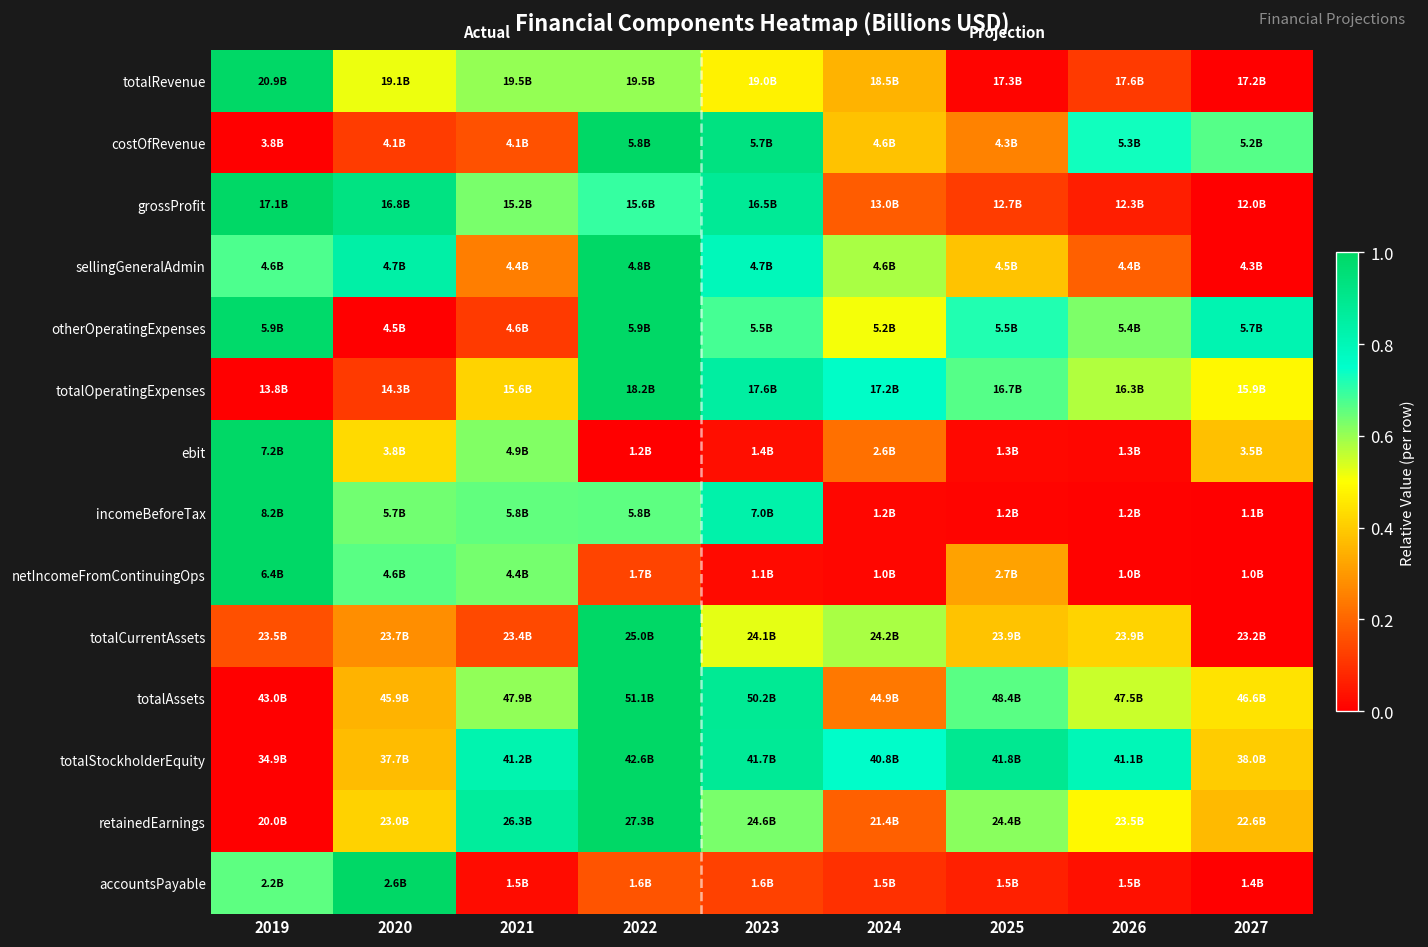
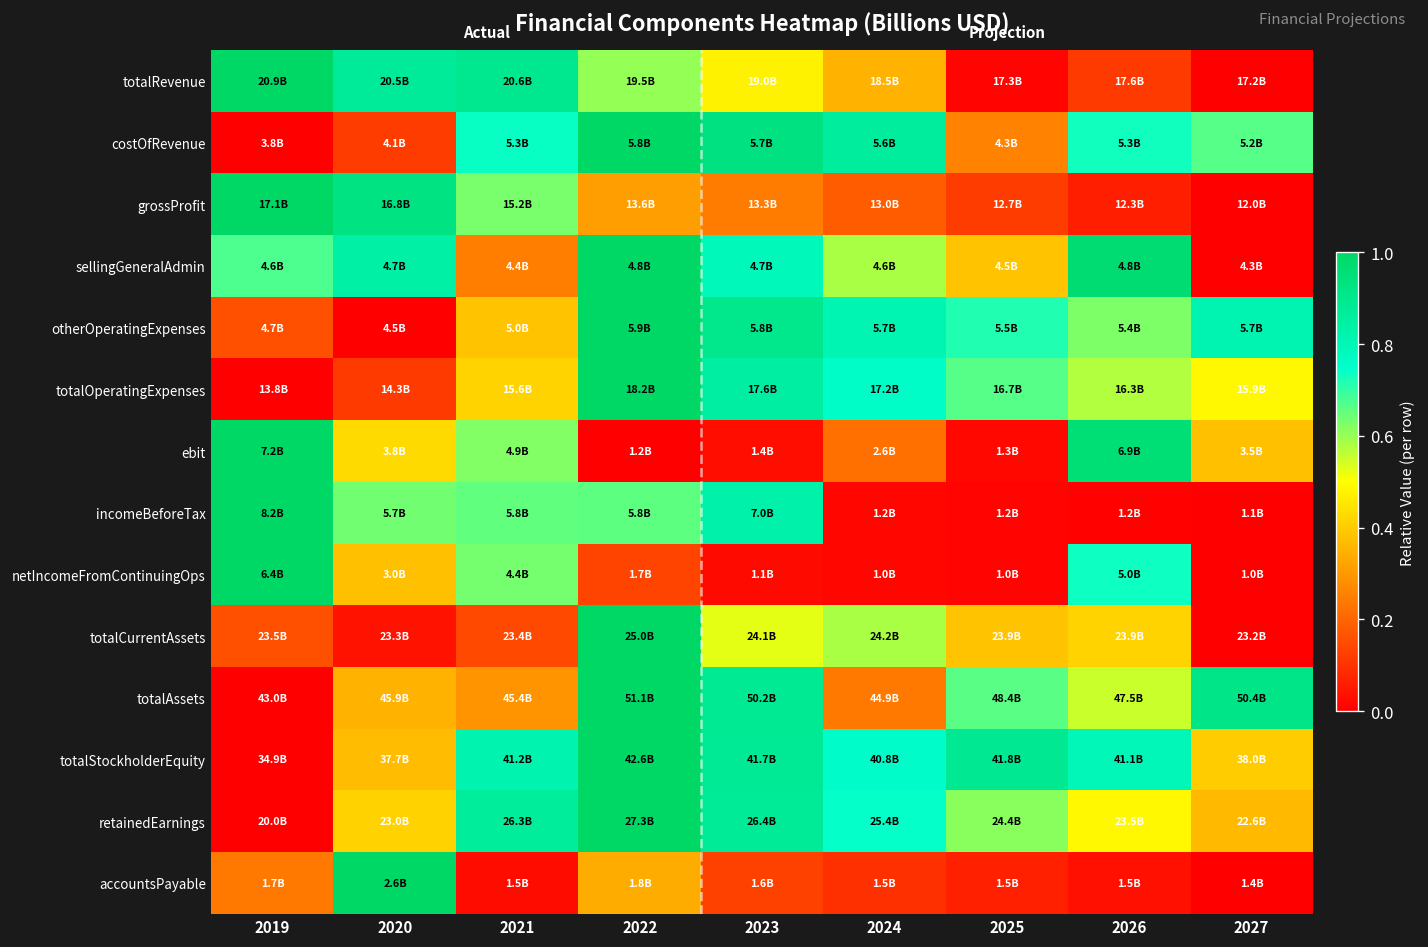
  {
    "totalRevenue": {
      "2019": "20.9B",
-     "2020": "19.1B",
-     "2021": "19.5B",
+     "2020": "20.5B",
+     "2021": "20.6B",
      "2022": "19.5B",
      "2023": "19.0B",
      "2024": "18.5B",
      "2025": "17.3B",
      "2026": "17.6B",
      "2027": "17.2B"
    },
    "costOfRevenue": {
      "2019": "3.8B",
      "2020": "4.1B",
-     "2021": "4.1B",
+     "2021": "5.3B",
      "2022": "5.8B",
      "2023": "5.7B",
-     "2024": "4.6B",
+     "2024": "5.6B",
      "2025": "4.3B",
      "2026": "5.3B",
      "2027": "5.2B"
    },
    "grossProfit": {
      "2019": "17.1B",
      "2020": "16.8B",
      "2021": "15.2B",
-     "2022": "15.6B",
-     "2023": "16.5B",
+     "2022": "13.6B",
+     "2023": "13.3B",
      "2024": "13.0B",
      "2025": "12.7B",
      "2026": "12.3B",
      "2027": "12.0B"
    },
    "sellingGeneralAdmin": {
      "2019": "4.6B",
      "2020": "4.7B",
      "2021": "4.4B",
      "2022": "4.8B",
      "2023": "4.7B",
      "2024": "4.6B",
      "2025": "4.5B",
-     "2026": "4.4B",
+     "2026": "4.8B",
      "2027": "4.3B"
    },
    "otherOperatingExpenses": {
-     "2019": "5.9B",
+     "2019": "4.7B",
      "2020": "4.5B",
-     "2021": "4.6B",
+     "2021": "5.0B",
      "2022": "5.9B",
-     "2023": "5.5B",
-     "2024": "5.2B",
+     "2023": "5.8B",
+     "2024": "5.7B",
      "2025": "5.5B",
      "2026": "5.4B",
      "2027": "5.7B"
    },
    "totalOperatingExpenses": {
      "2019": "13.8B",
      "2020": "14.3B",
      "2021": "15.6B",
      "2022": "18.2B",
      "2023": "17.6B",
      "2024": "17.2B",
      "2025": "16.7B",
      "2026": "16.3B",
      "2027": "15.9B"
    },
    "ebit": {
      "2019": "7.2B",
      "2020": "3.8B",
      "2021": "4.9B",
      "2022": "1.2B",
      "2023": "1.4B",
      "2024": "2.6B",
      "2025": "1.3B",
-     "2026": "1.3B",
+     "2026": "6.9B",
      "2027": "3.5B"
    },
    "incomeBeforeTax": {
      "2019": "8.2B",
      "2020": "5.7B",
      "2021": "5.8B",
      "2022": "5.8B",
      "2023": "7.0B",
      "2024": "1.2B",
      "2025": "1.2B",
      "2026": "1.2B",
      "2027": "1.1B"
    },
    "netIncomeFromContinuingOps": {
      "2019": "6.4B",
-     "2020": "4.6B",
+     "2020": "3.0B",
      "2021": "4.4B",
      "2022": "1.7B",
      "2023": "1.1B",
      "2024": "1.0B",
-     "2025": "2.7B",
-     "2026": "1.0B",
+     "2025": "1.0B",
+     "2026": "5.0B",
      "2027": "1.0B"
    },
    "totalCurrentAssets": {
      "2019": "23.5B",
-     "2020": "23.7B",
+     "2020": "23.3B",
      "2021": "23.4B",
      "2022": "25.0B",
      "2023": "24.1B",
      "2024": "24.2B",
      "2025": "23.9B",
      "2026": "23.9B",
      "2027": "23.2B"
    },
    "totalAssets": {
      "2019": "43.0B",
      "2020": "45.9B",
-     "2021": "47.9B",
+     "2021": "45.4B",
      "2022": "51.1B",
      "2023": "50.2B",
      "2024": "44.9B",
      "2025": "48.4B",
      "2026": "47.5B",
-     "2027": "46.6B"
+     "2027": "50.4B"
    },
    "totalStockholderEquity": {
      "2019": "34.9B",
      "2020": "37.7B",
      "2021": "41.2B",
      "2022": "42.6B",
      "2023": "41.7B",
      "2024": "40.8B",
      "2025": "41.8B",
      "2026": "41.1B",
      "2027": "38.0B"
    },
    "retainedEarnings": {
      "2019": "20.0B",
      "2020": "23.0B",
      "2021": "26.3B",
      "2022": "27.3B",
-     "2023": "24.6B",
-     "2024": "21.4B",
+     "2023": "26.4B",
+     "2024": "25.4B",
      "2025": "24.4B",
      "2026": "23.5B",
      "2027": "22.6B"
    },
    "accountsPayable": {
-     "2019": "2.2B",
+     "2019": "1.7B",
      "2020": "2.6B",
      "2021": "1.5B",
-     "2022": "1.6B",
+     "2022": "1.8B",
      "2023": "1.6B",
      "2024": "1.5B",
      "2025": "1.5B",
      "2026": "1.5B",
      "2027": "1.4B"
    }
  }
